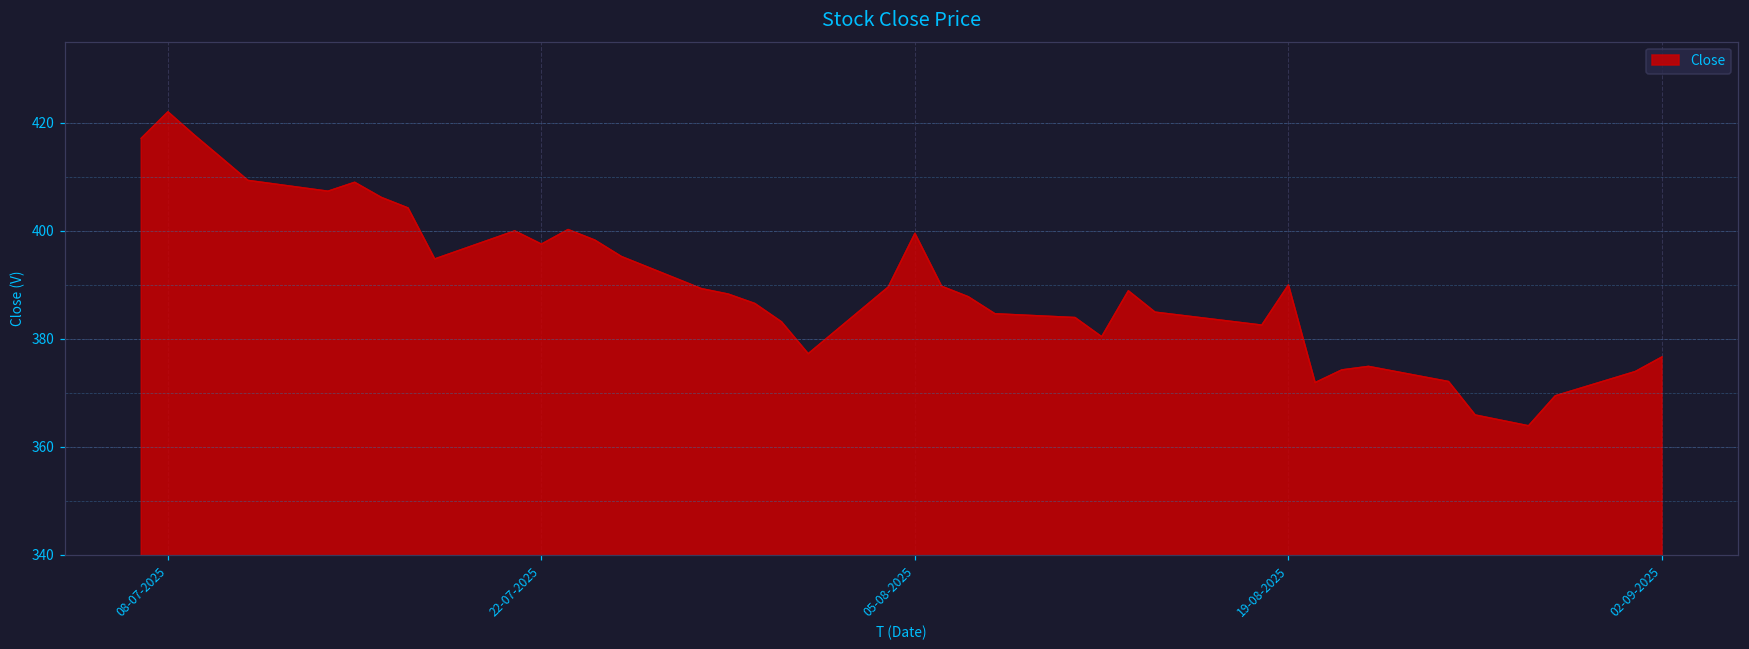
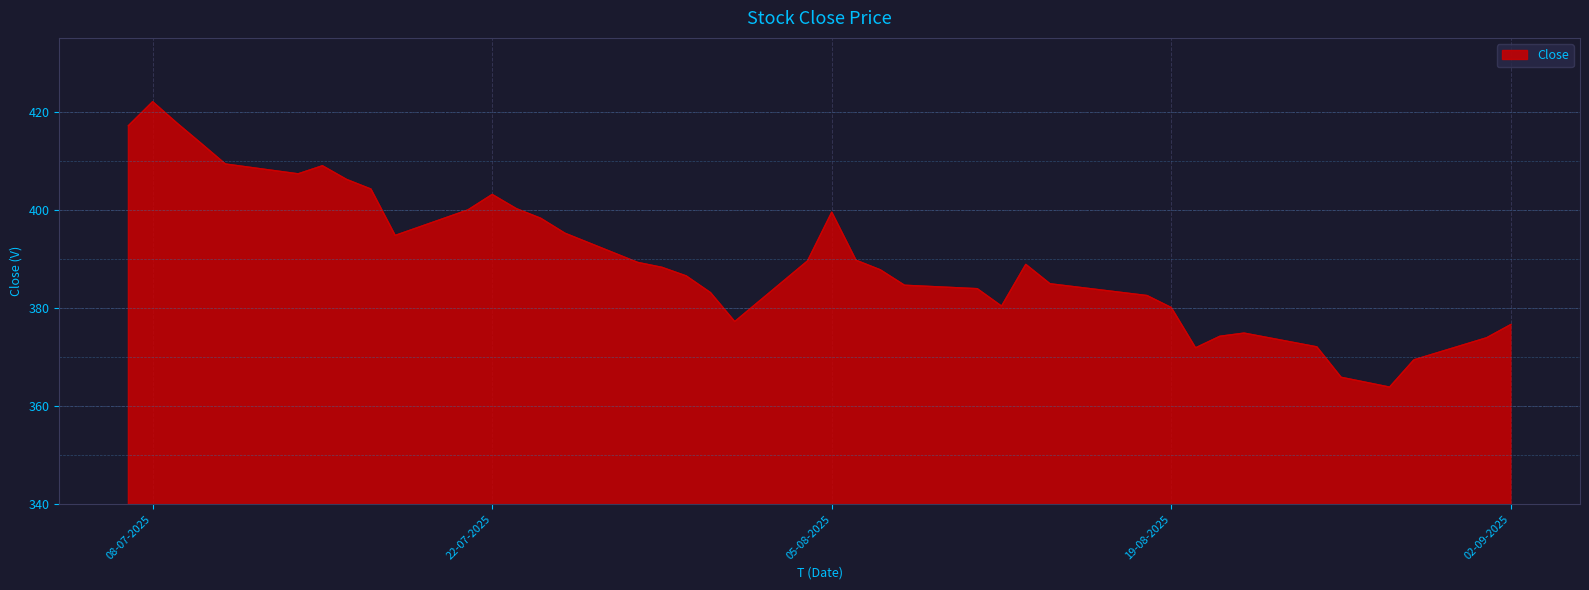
  {
    "08-07-2025": 422,
-   "22-07-2025": 398,
+   "22-07-2025": 403,
    "05-08-2025": 399,
-   "19-08-2025": 390,
+   "19-08-2025": 380,
    "02-09-2025": 377
  }
